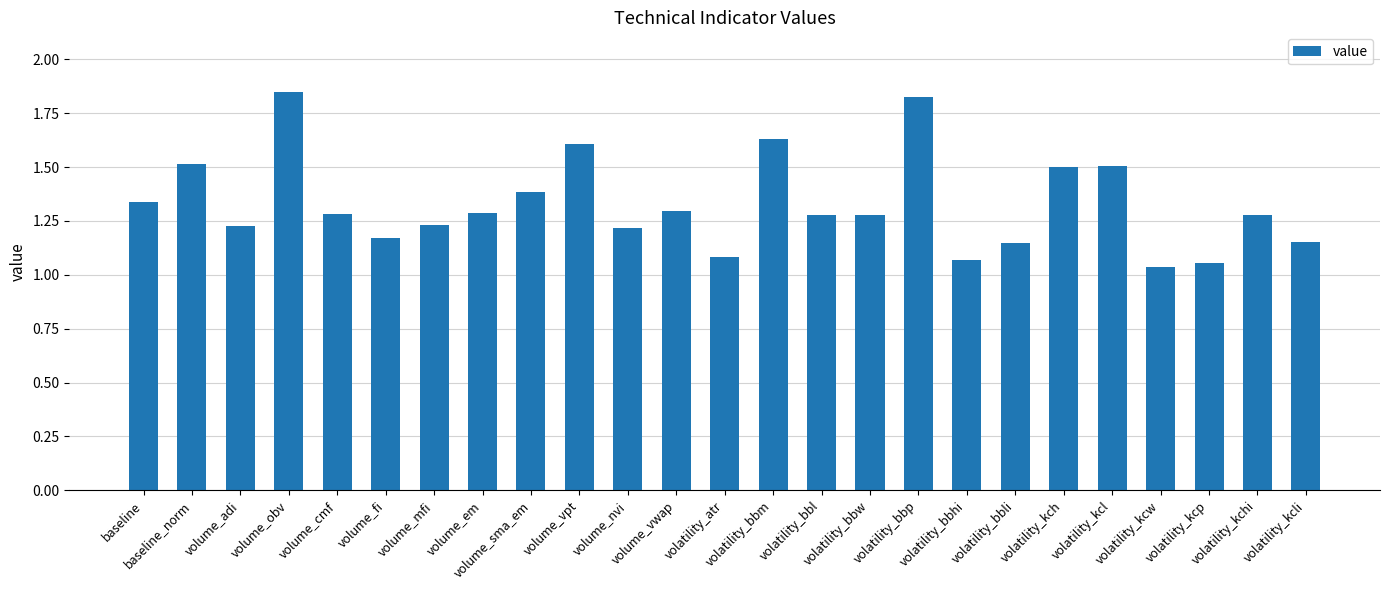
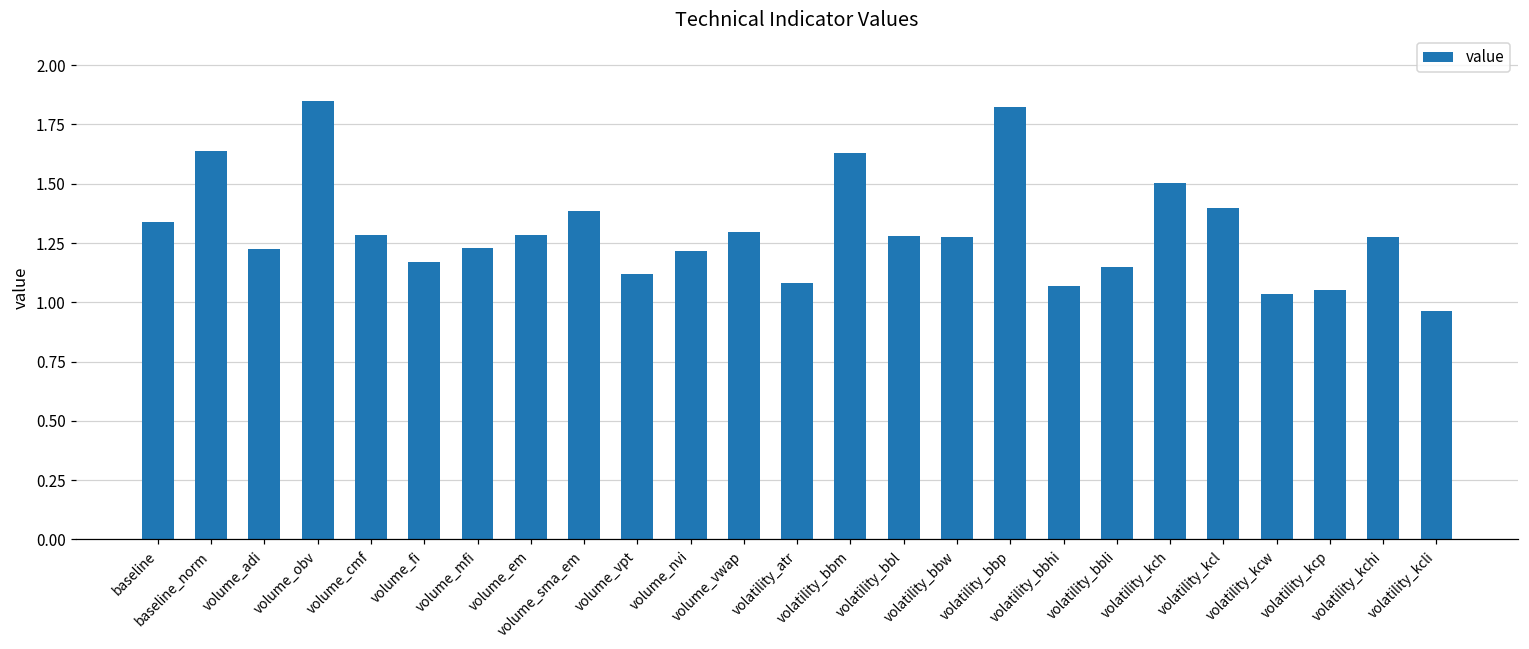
  {
    "baseline": 1.34,
-   "baseline_norm": 1.52,
+   "baseline_norm": 1.64,
    "volume_adi": 1.23,
    "volume_obv": 1.85,
    "volume_cmf": 1.28,
    "volume_fi": 1.17,
    "volume_mfi": 1.23,
    "volume_em": 1.29,
    "volume_sma_em": 1.39,
-   "volume_vpt": 1.61,
+   "volume_vpt": 1.12,
    "volume_nvi": 1.22,
    "volume_vwap": 1.30,
    "volatility_atr": 1.08,
    "volatility_bbm": 1.63,
    "volatility_bbl": 1.28,
    "volatility_bbw": 1.28,
    "volatility_bbp": 1.82,
    "volatility_bbhi": 1.07,
    "volatility_bbli": 1.15,
    "volatility_kch": 1.50,
-   "volatility_kcl": 1.50,
+   "volatility_kcl": 1.40,
    "volatility_kcw": 1.03,
    "volatility_kcp": 1.05,
    "volatility_kchi": 1.28,
-   "volatility_kcli": 1.15
+   "volatility_kcli": 0.96
  }
